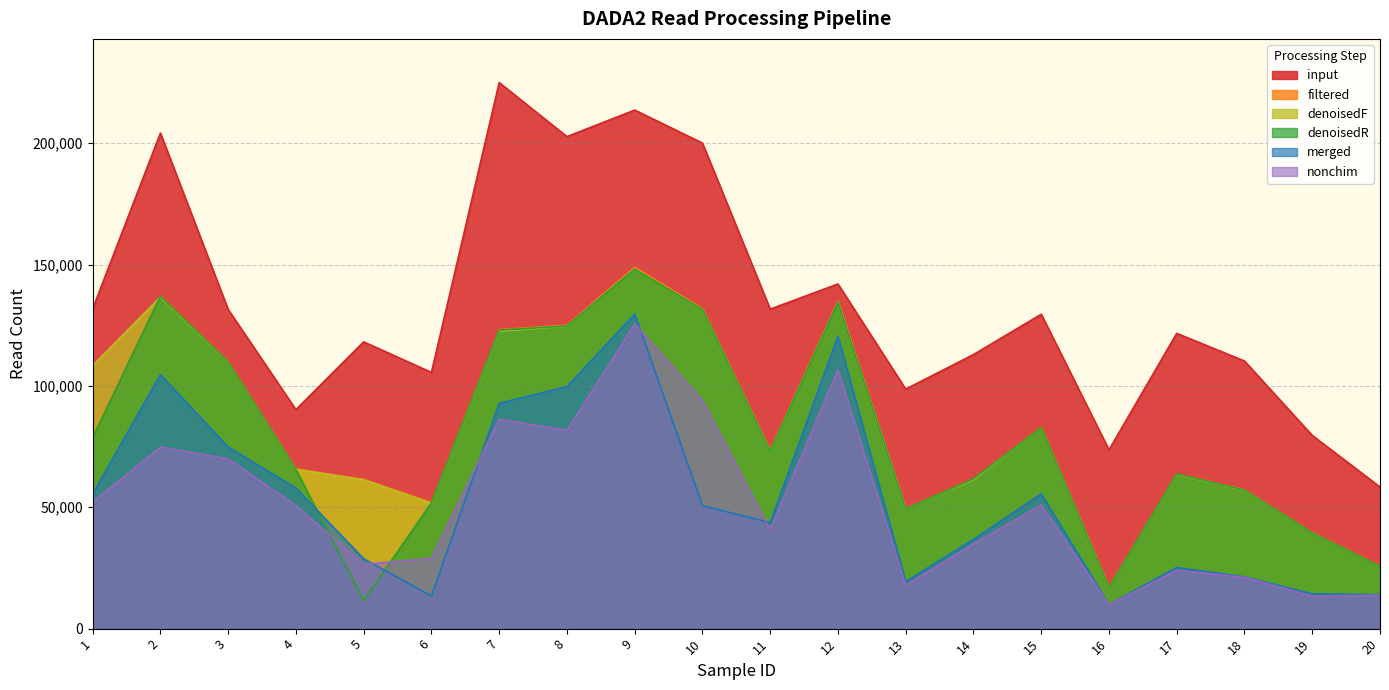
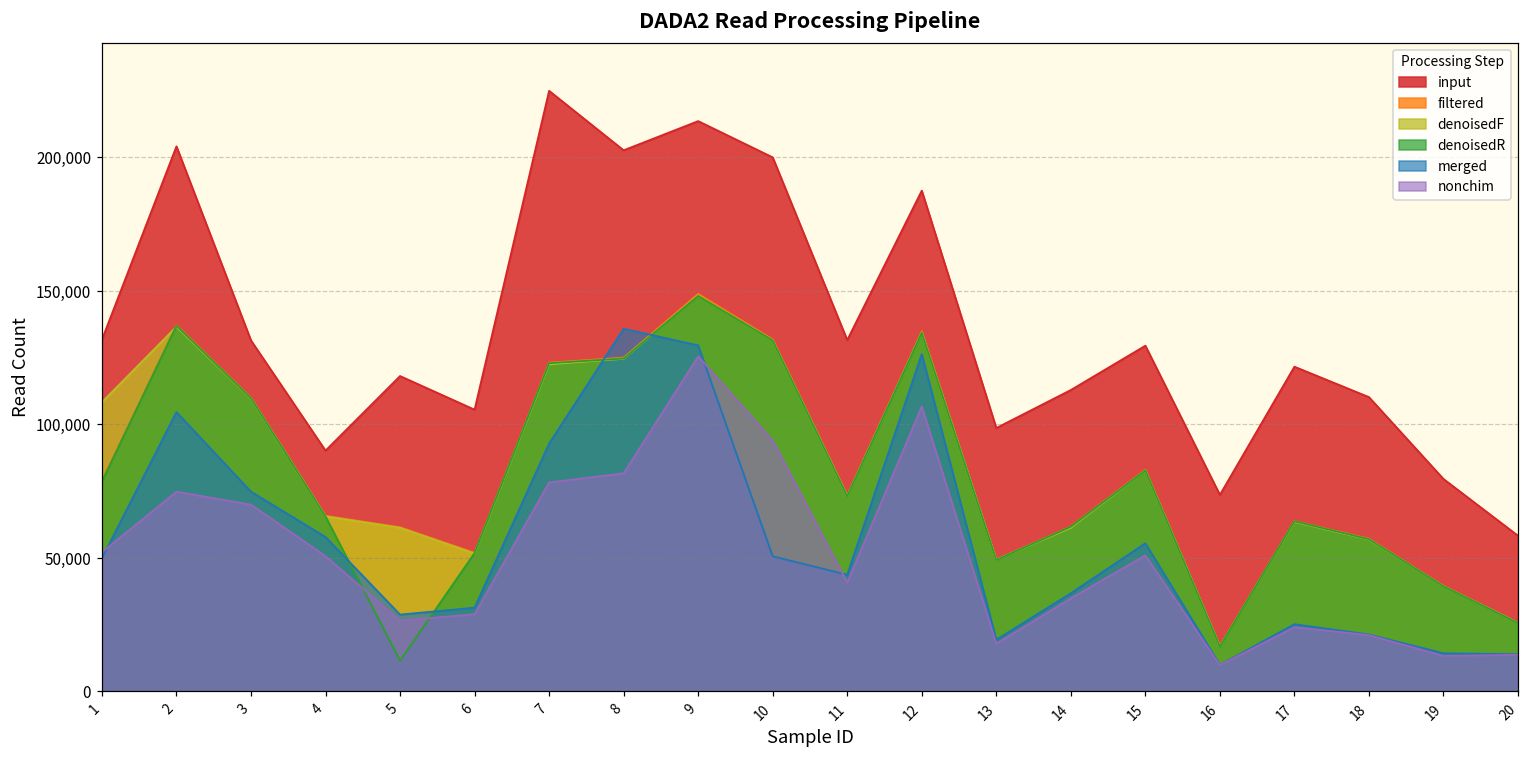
  {
    "input": {
      "1": "132,000",
      "2": "204,000",
      "3": "131,000",
      "4": "90,000",
      "5": "118,000",
      "6": "106,000",
      "7": "225,000",
      "8": "203,000",
      "9": "214,000",
      "10": "200,000",
      "11": "132,000",
-     "12": "142,000",
+     "12": "188,000",
      "13": "99,000",
      "14": "113,000",
      "15": "130,000",
      "16": "74,000",
      "17": "122,000",
      "18": "110,000",
      "19": "80,000",
      "20": "58,000"
    },
    "denoisedF": {
      "1": "108,000"
    },
    "denoisedR": {
      "5": "12,000"
    },
    "merged": {
-     "1": "56,000",
+     "1": "50,000",
      "2": "105,000",
      "3": "75,000",
      "4": "58,000",
      "5": "29,000",
-     "6": "13,000",
+     "6": "31,000",
      "7": "93,000",
-     "8": "100,000",
+     "8": "136,000",
      "9": "130,000",
      "10": "51,000",
      "11": "44,000",
-     "12": "120,000",
+     "12": "126,000",
      "13": "19,000",
      "14": "37,000",
      "15": "56,000",
      "17": "25,000"
    },
    "nonchim": {
      "1": "52,000",
      "2": "75,000",
      "3": "70,000",
      "4": "51,000",
      "5": "27,000",
      "6": "29,000",
-     "7": "86,000",
+     "7": "78,000",
      "8": "82,000",
      "9": "126,000",
      "10": "94,000",
      "11": "41,000",
      "12": "107,000",
      "13": "18,000",
      "14": "35,000",
      "15": "51,000",
      "17": "24,000"
    }
  }
